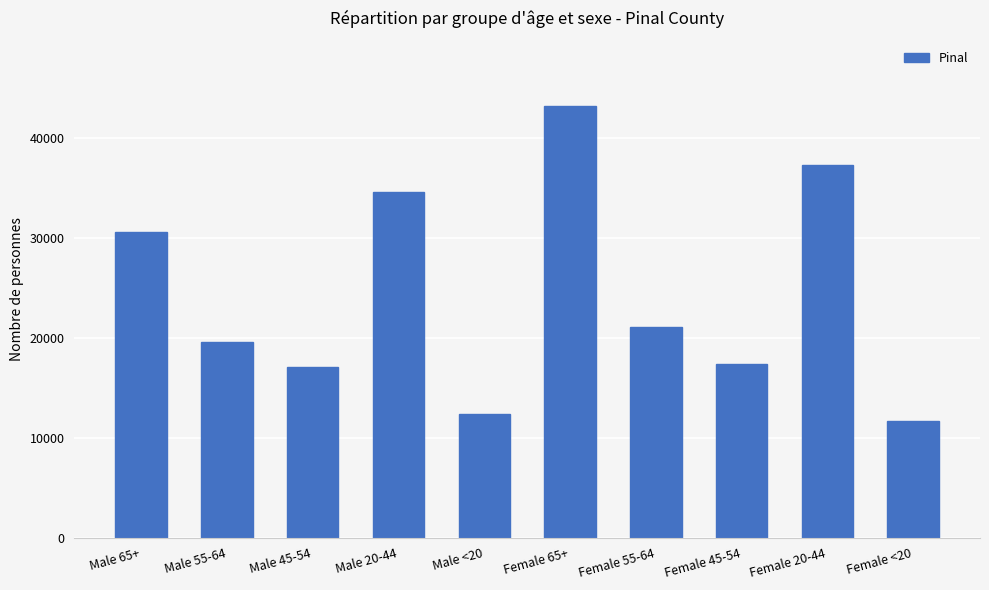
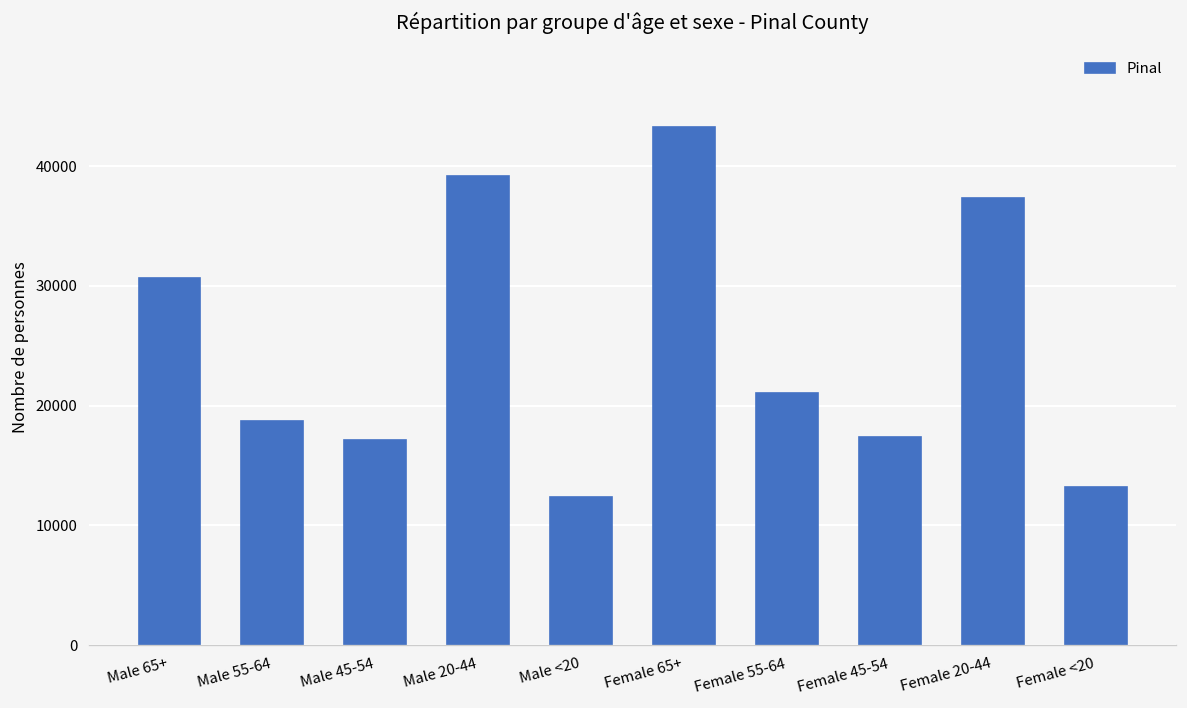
  {
    "Male 65+": 31000,
-   "Male 55-64": 20000,
+   "Male 55-64": 19000,
    "Male 45-54": 17000,
-   "Male 20-44": 35000,
+   "Male 20-44": 39000,
    "Male <20": 12000,
    "Female 65+": 43000,
    "Female 55-64": 21000,
    "Female 45-54": 17000,
    "Female 20-44": 37000,
-   "Female <20": 12000
+   "Female <20": 13000
  }
